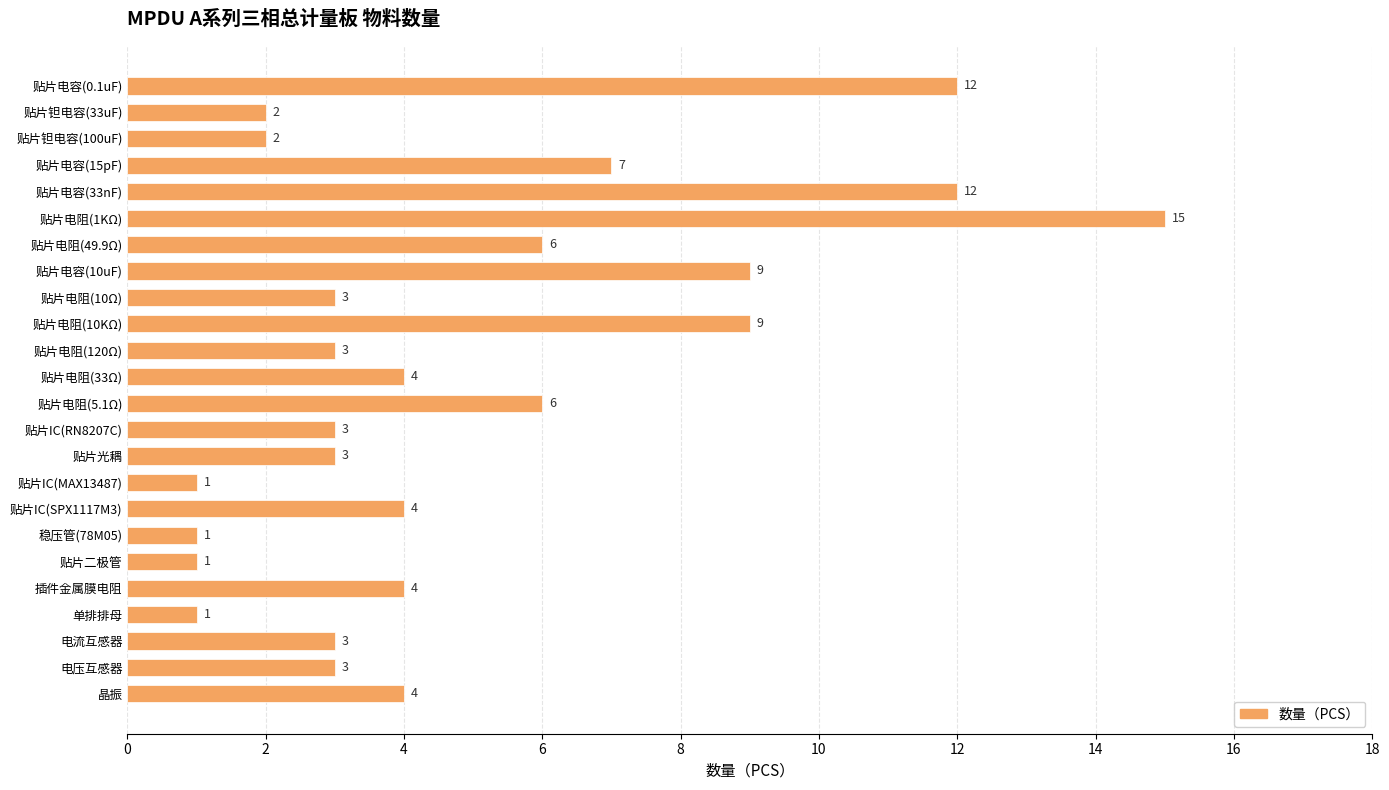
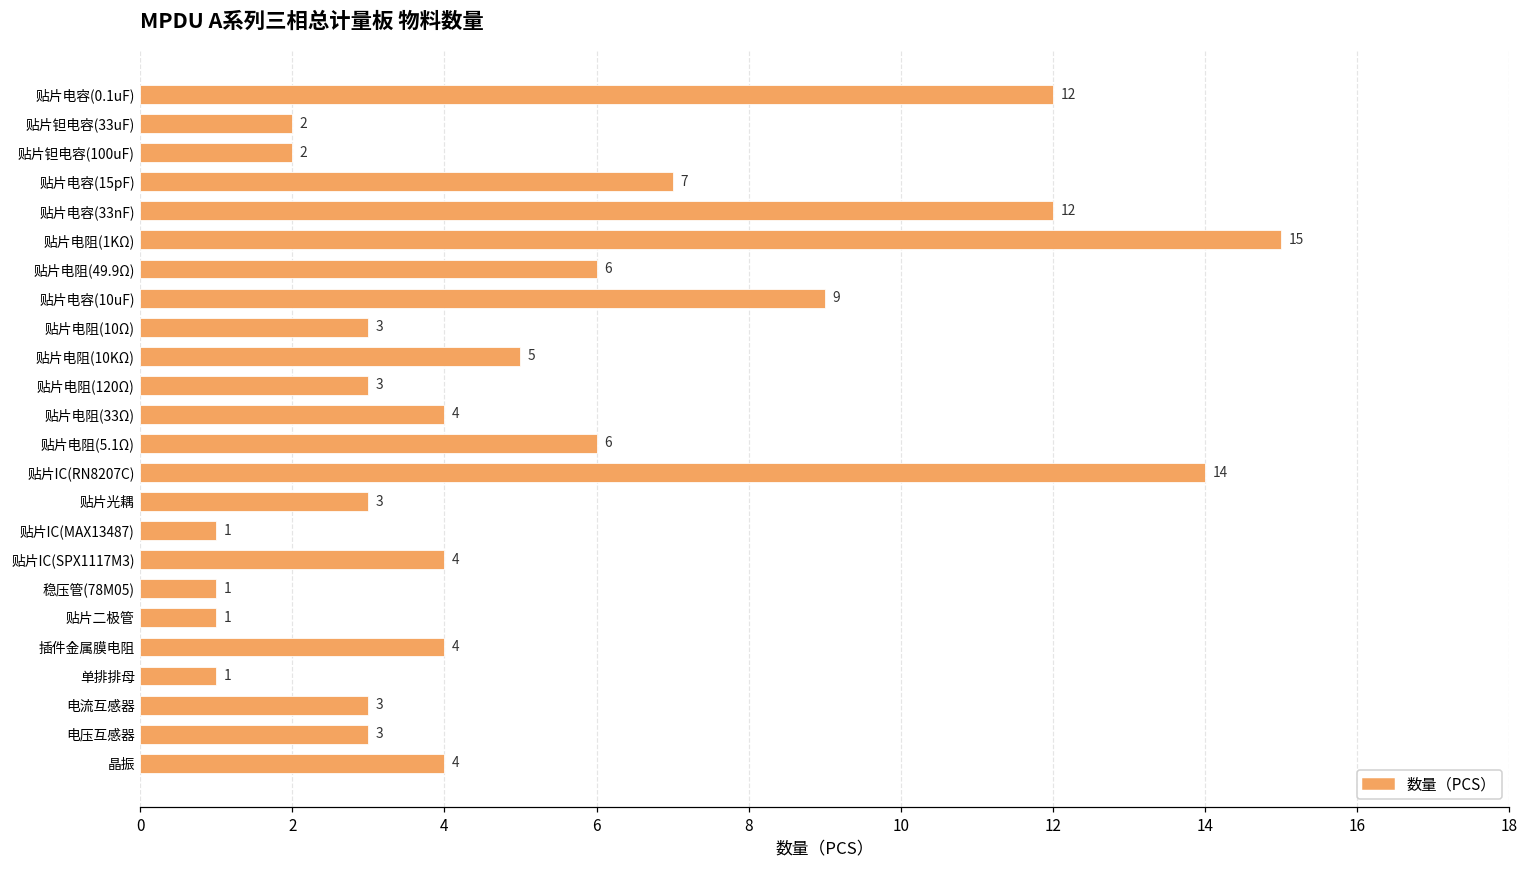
  {
    "贴片电容(0.1uF)": 12,
    "贴片钽电容(33uF)": 2,
    "贴片钽电容(100uF)": 2,
    "贴片电容(15pF)": 7,
    "贴片电容(33nF)": 12,
    "贴片电阻(1KΩ)": 15,
    "贴片电阻(49.9Ω)": 6,
    "贴片电容(10uF)": 9,
    "贴片电阻(10Ω)": 3,
-   "贴片电阻(10KΩ)": 9,
+   "贴片电阻(10KΩ)": 5,
    "贴片电阻(120Ω)": 3,
    "贴片电阻(33Ω)": 4,
    "贴片电阻(5.1Ω)": 6,
-   "贴片IC(RN8207C)": 3,
+   "贴片IC(RN8207C)": 14,
    "贴片光耦": 3,
    "贴片IC(MAX13487)": 1,
    "贴片IC(SPX1117M3)": 4,
    "稳压管(78M05)": 1,
    "贴片二极管": 1,
    "插件金属膜电阻": 4,
    "单排排母": 1,
    "电流互感器": 3,
    "电压互感器": 3,
    "晶振": 4
  }
